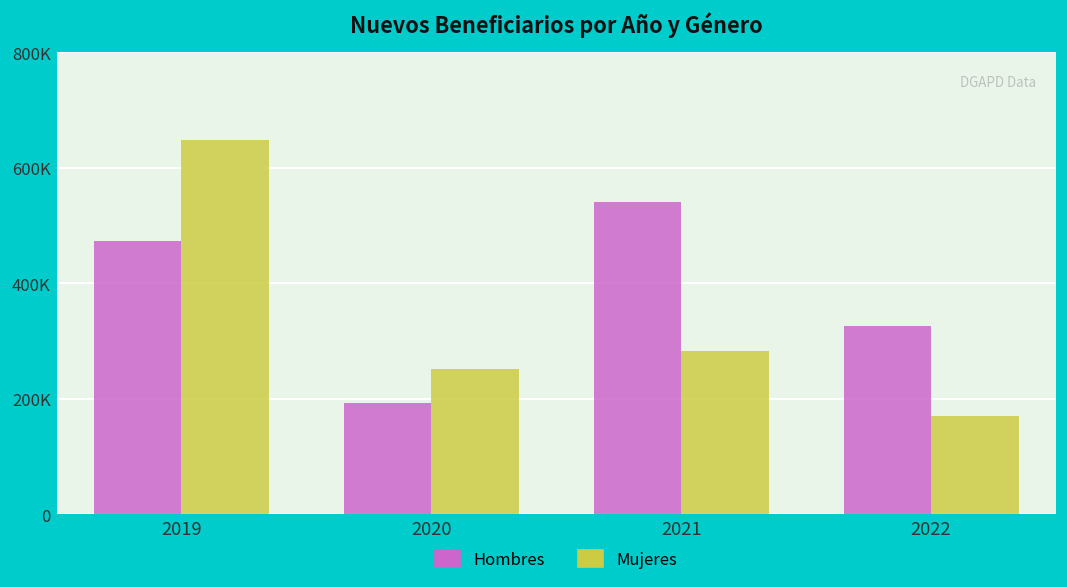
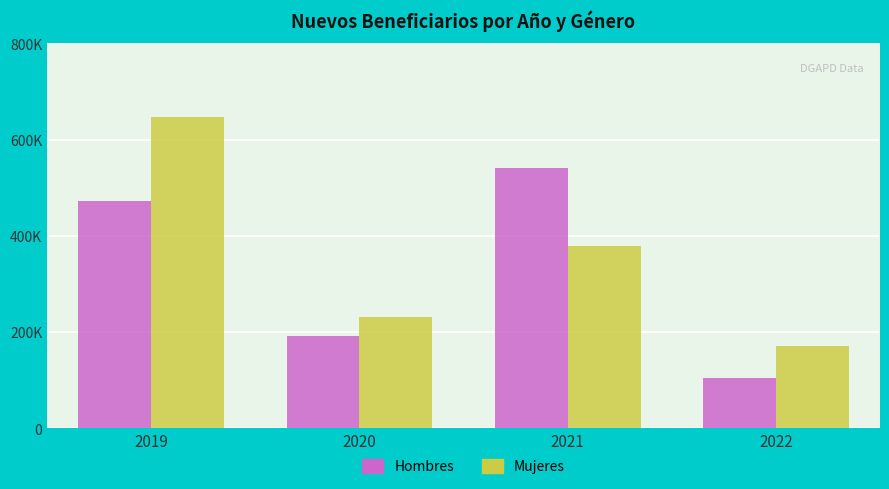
  {
    "Hombres": {
      "2019": 470000,
      "2020": 190000,
      "2021": 540000,
-     "2022": 330000
+     "2022": 100000
    },
    "Mujeres": {
      "2019": 650000,
-     "2020": 250000,
-     "2021": 280000,
+     "2020": 230000,
+     "2021": 380000,
      "2022": 170000
    }
  }
